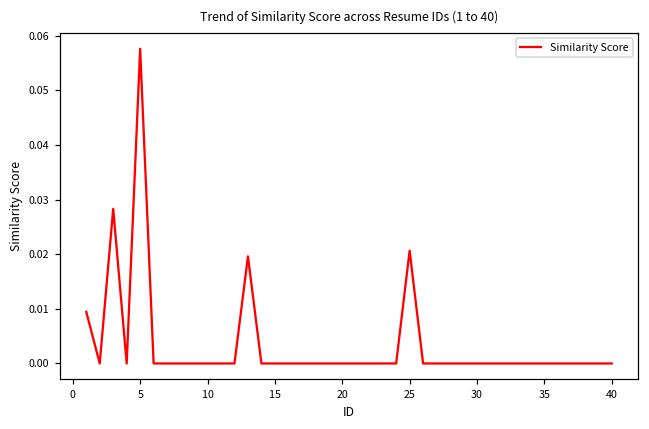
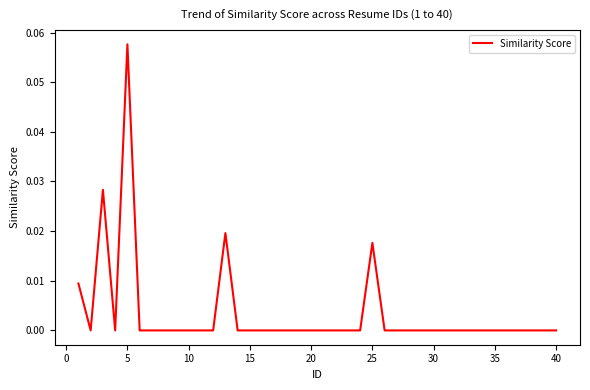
  {
    "5": 0.058,
    "10": 0.000,
    "15": 0.000,
    "20": 0.000,
-   "25": 0.021,
+   "25": 0.018,
    "30": 0.000,
    "35": 0.000,
    "40": 0.000
  }
